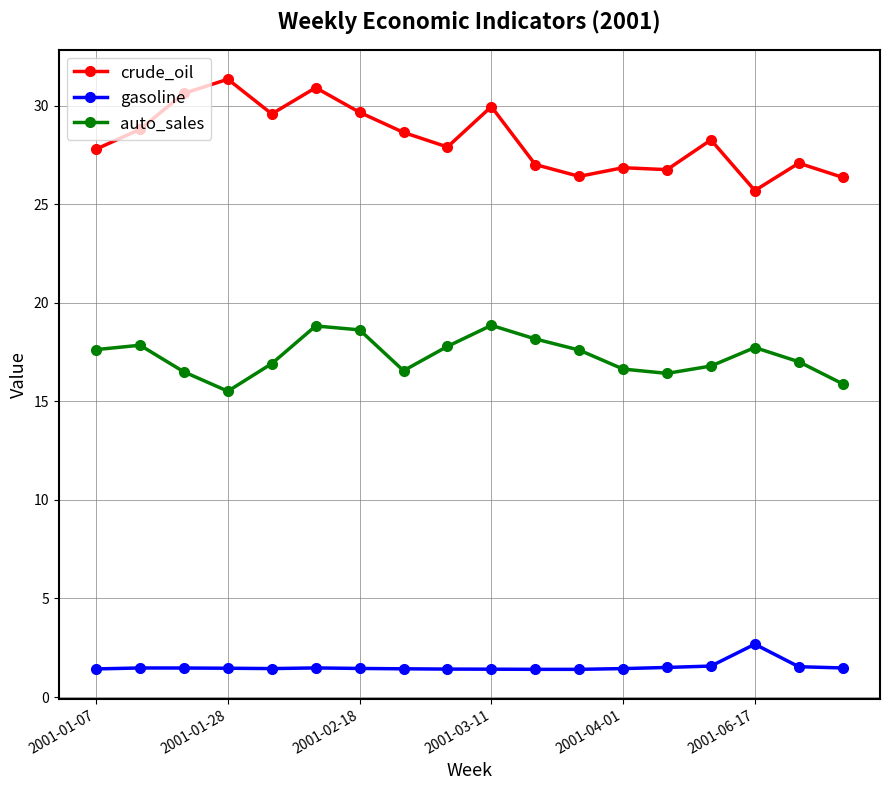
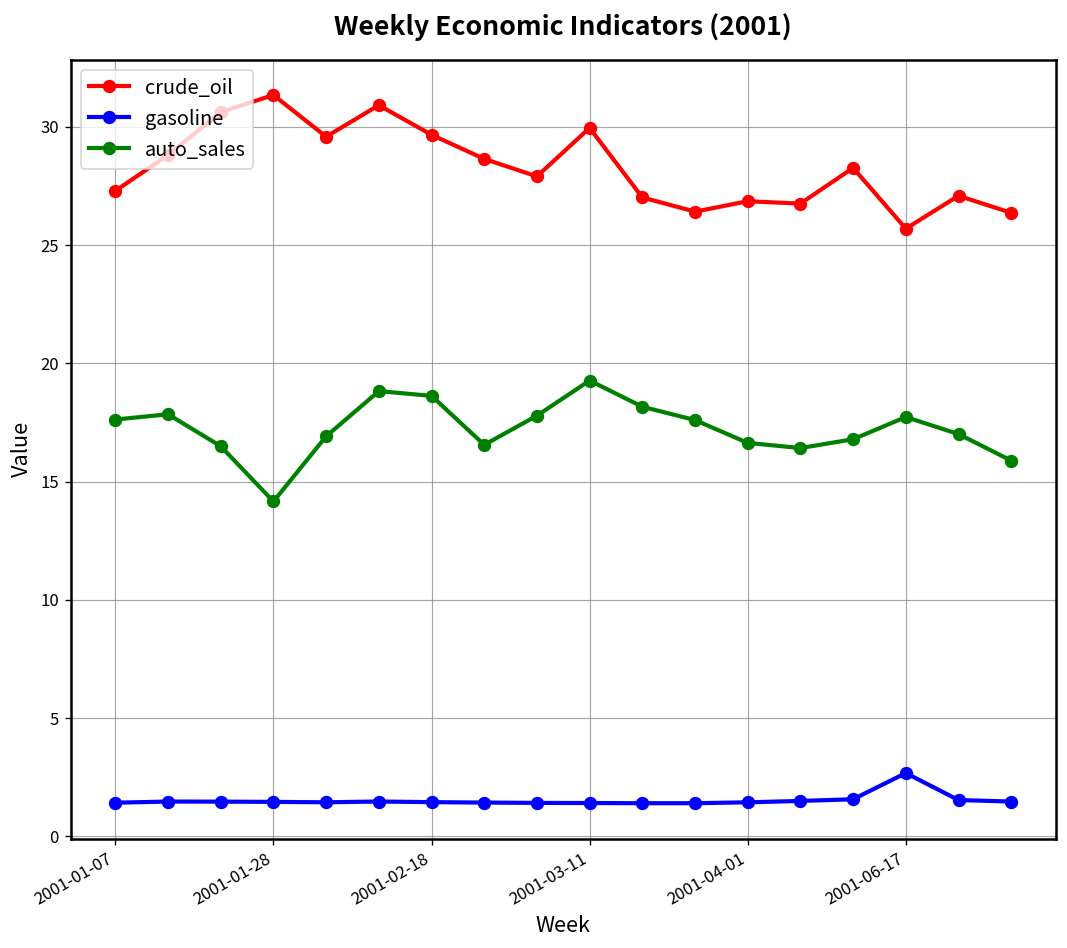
  {
    "crude_oil": {
-     "2001-01-07": 27.8,
+     "2001-01-07": 27.3,
      "2001-01-28": 31.4,
      "2001-02-18": 29.7,
      "2001-03-11": 30.0,
      "2001-04-01": 26.9,
      "2001-06-17": 25.7
    },
    "gasoline": {
      "2001-01-07": 1.4,
      "2001-01-28": 1.5,
      "2001-02-18": 1.4,
      "2001-03-11": 1.4,
      "2001-04-01": 1.4,
      "2001-06-17": 2.7
    },
    "auto_sales": {
      "2001-01-07": 17.6,
-     "2001-01-28": 15.5,
+     "2001-01-28": 14.2,
      "2001-02-18": 18.6,
-     "2001-03-11": 18.9,
+     "2001-03-11": 19.3,
      "2001-04-01": 16.6,
      "2001-06-17": 17.7
    }
  }
